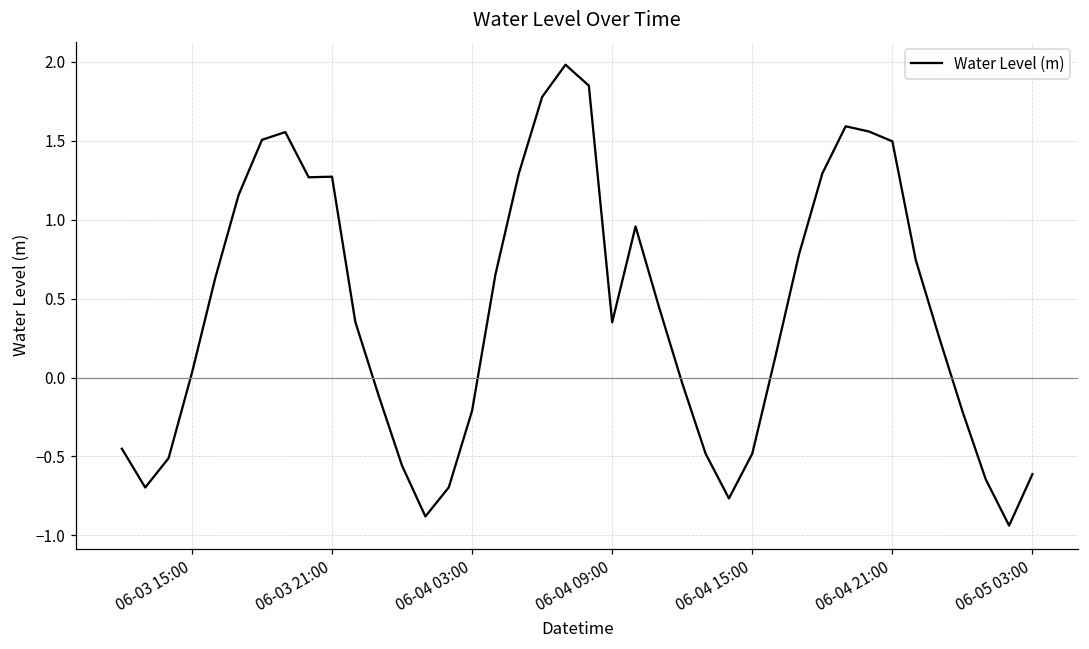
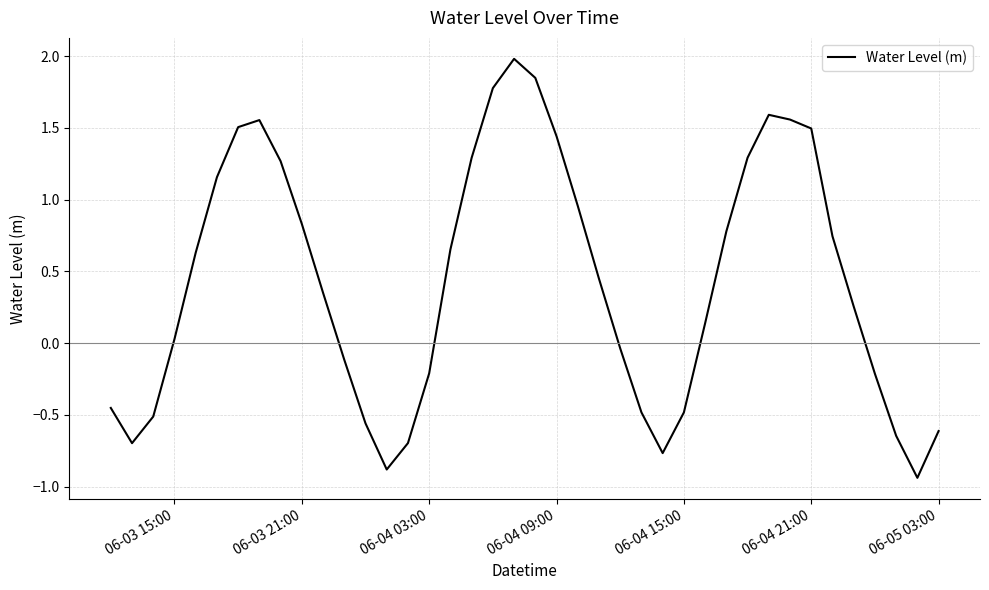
  {
    "06-03 15:00": 0.03,
-   "06-03 21:00": 1.27,
+   "06-03 21:00": 0.83,
    "06-04 03:00": -0.21,
-   "06-04 09:00": 0.35,
+   "06-04 09:00": 1.44,
    "06-04 15:00": -0.48,
    "06-04 21:00": 1.50,
    "06-05 03:00": -0.61
  }
